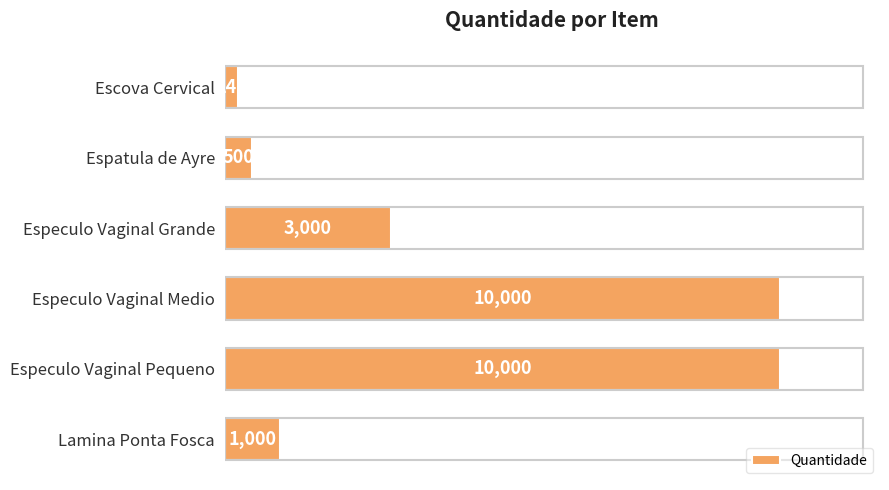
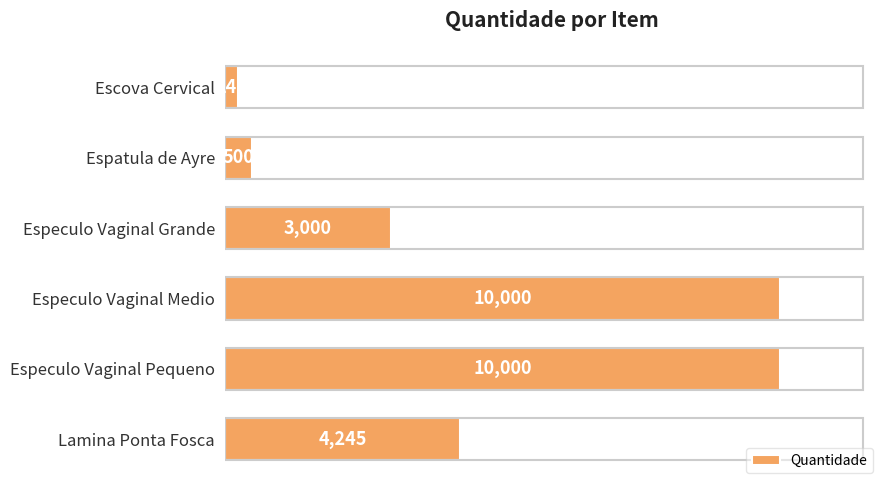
  {
    "Espatula de Ayre": "500",
    "Especulo Vaginal Grande": "3,000",
    "Especulo Vaginal Medio": "10,000",
    "Especulo Vaginal Pequeno": "10,000",
-   "Lamina Ponta Fosca": "1,000"
+   "Lamina Ponta Fosca": "4,245"
  }
